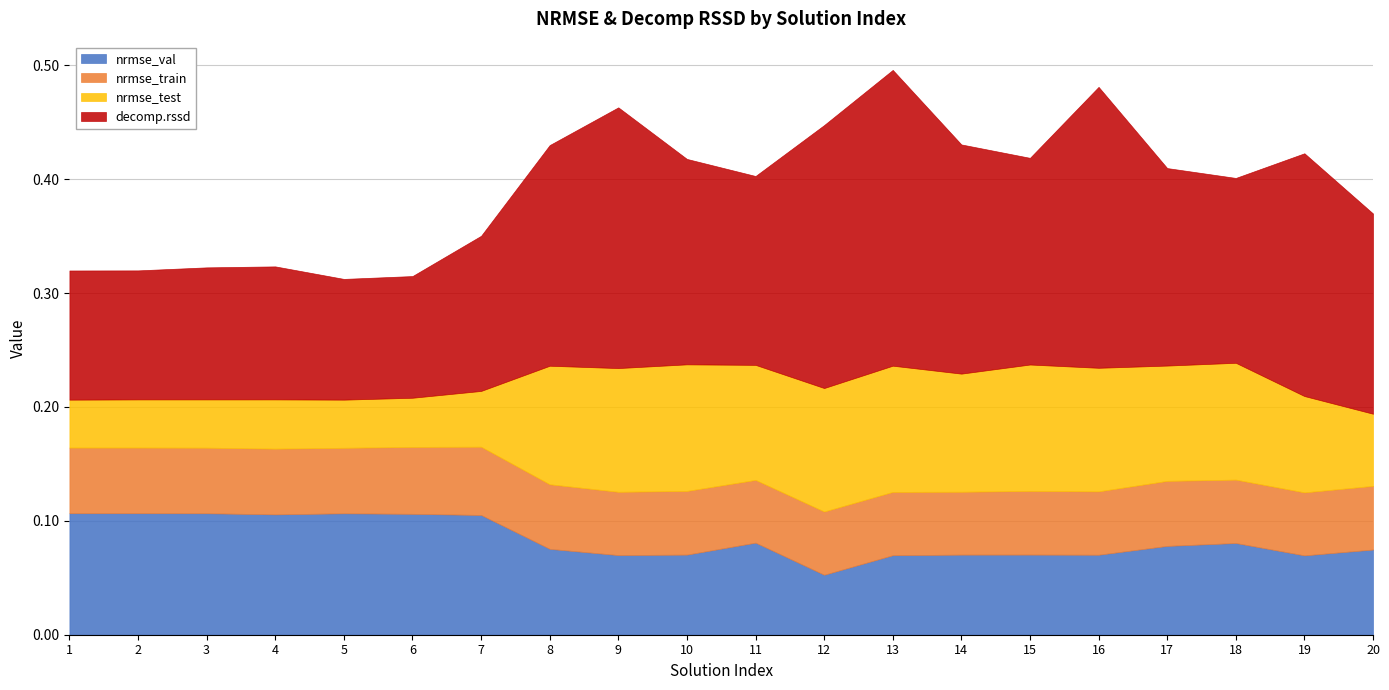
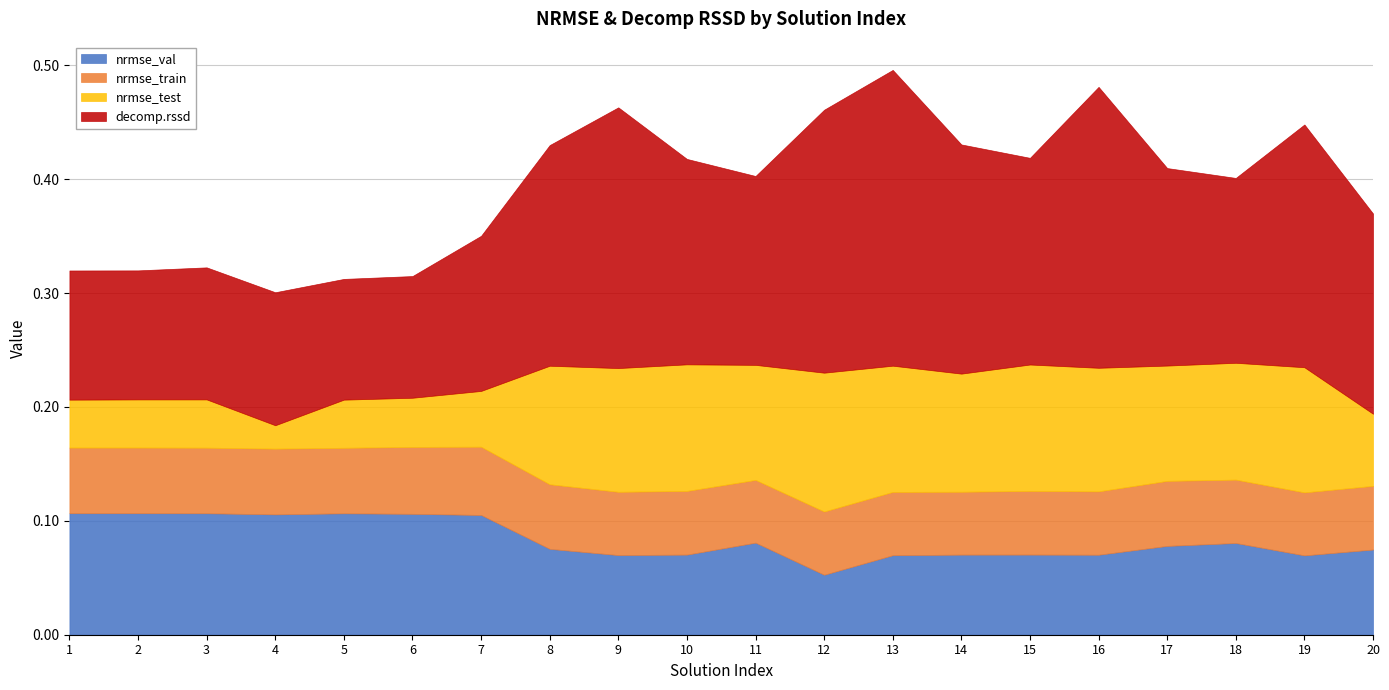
  {
    "nrmse_val": {
      "1": 0.107,
      "2": 0.107,
      "3": 0.107,
      "4": 0.106,
      "5": 0.107,
      "6": 0.106,
      "7": 0.105,
      "8": 0.075,
      "9": 0.070,
      "10": 0.070,
      "11": 0.081,
      "12": 0.053,
      "13": 0.070,
      "14": 0.070,
      "15": 0.070,
      "16": 0.070,
      "17": 0.078,
      "18": 0.081,
      "19": 0.070,
      "20": 0.075
    },
    "nrmse_train": {
      "1": 0.058,
      "2": 0.058,
      "3": 0.058,
      "4": 0.058,
      "5": 0.058,
      "6": 0.059,
      "7": 0.060,
      "8": 0.057,
      "9": 0.056,
      "10": 0.056,
      "11": 0.055,
      "12": 0.056,
      "13": 0.056,
      "14": 0.055,
      "15": 0.056,
      "16": 0.056,
      "17": 0.057,
      "18": 0.056,
      "19": 0.055,
      "20": 0.056
    },
    "nrmse_test": {
      "1": 0.042,
      "2": 0.042,
      "3": 0.042,
-     "4": 0.043,
+     "4": 0.021,
      "5": 0.042,
      "6": 0.043,
      "7": 0.049,
      "8": 0.104,
      "9": 0.109,
      "10": 0.111,
      "11": 0.101,
-     "12": 0.108,
+     "12": 0.122,
      "13": 0.111,
      "14": 0.104,
      "15": 0.111,
      "16": 0.108,
      "17": 0.101,
      "18": 0.103,
-     "19": 0.085,
+     "19": 0.110,
      "20": 0.063
    },
    "decomp.rssd": {
      "1": 0.113,
      "2": 0.113,
      "3": 0.116,
      "4": 0.117,
      "5": 0.106,
      "6": 0.107,
      "7": 0.136,
      "8": 0.194,
      "9": 0.229,
      "10": 0.180,
      "11": 0.166,
      "12": 0.231,
      "13": 0.260,
      "14": 0.201,
      "15": 0.181,
      "16": 0.247,
      "17": 0.173,
      "18": 0.162,
      "19": 0.213,
      "20": 0.176
    }
  }
